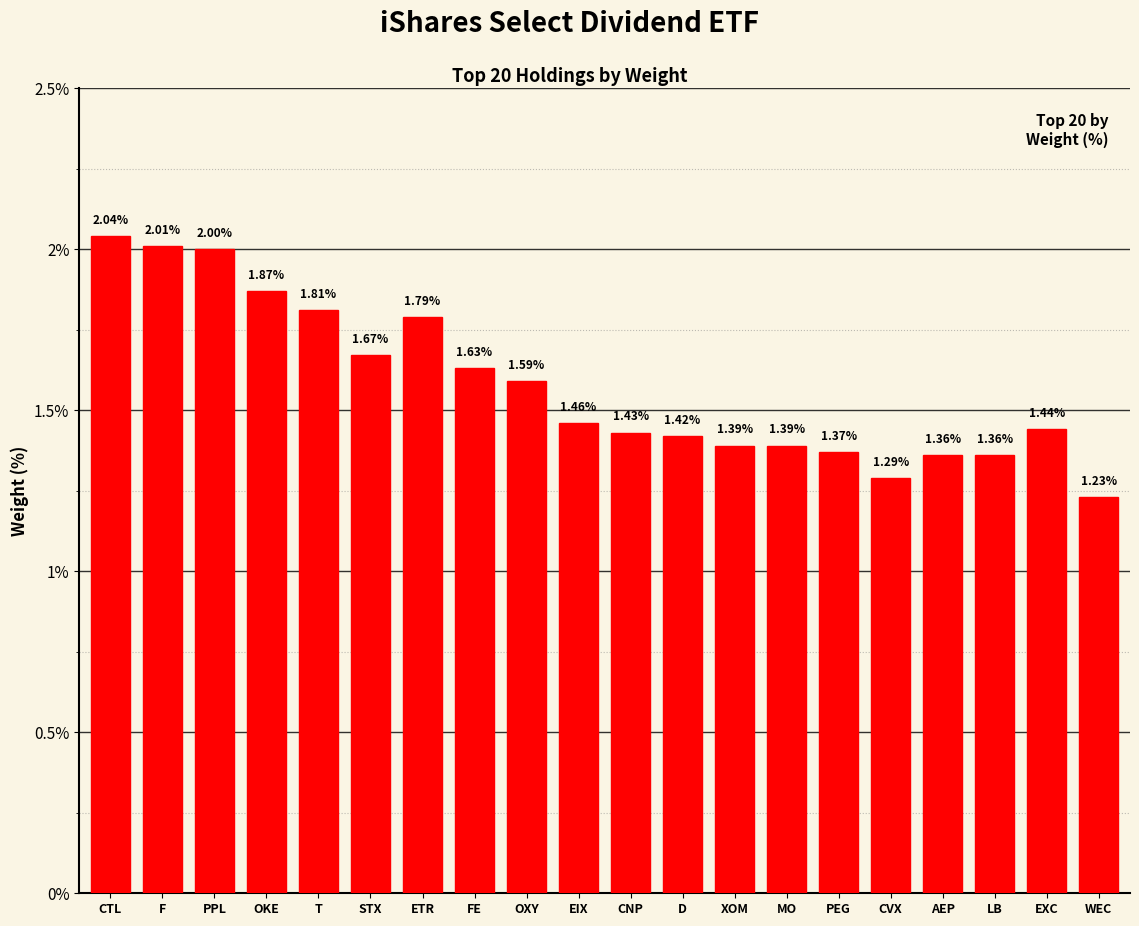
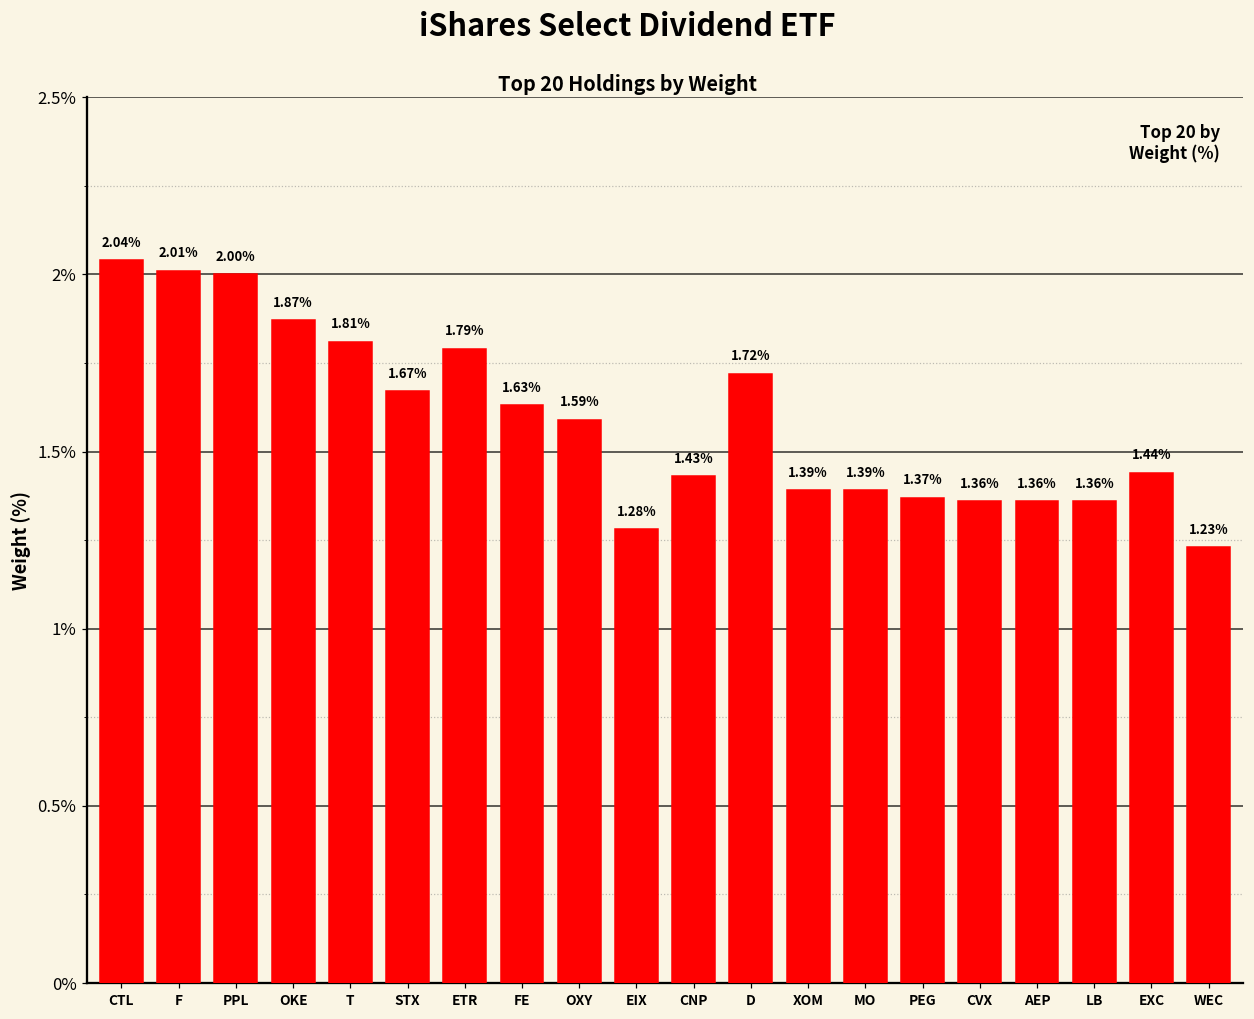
  {
    "CTL": "2.04%",
    "F": "2.01%",
    "PPL": "2.00%",
    "OKE": "1.87%",
    "T": "1.81%",
    "STX": "1.67%",
    "ETR": "1.79%",
    "FE": "1.63%",
    "OXY": "1.59%",
-   "EIX": "1.46%",
+   "EIX": "1.28%",
    "CNP": "1.43%",
-   "D": "1.42%",
+   "D": "1.72%",
    "XOM": "1.39%",
    "MO": "1.39%",
    "PEG": "1.37%",
-   "CVX": "1.29%",
+   "CVX": "1.36%",
    "AEP": "1.36%",
    "LB": "1.36%",
    "EXC": "1.44%",
    "WEC": "1.23%"
  }
